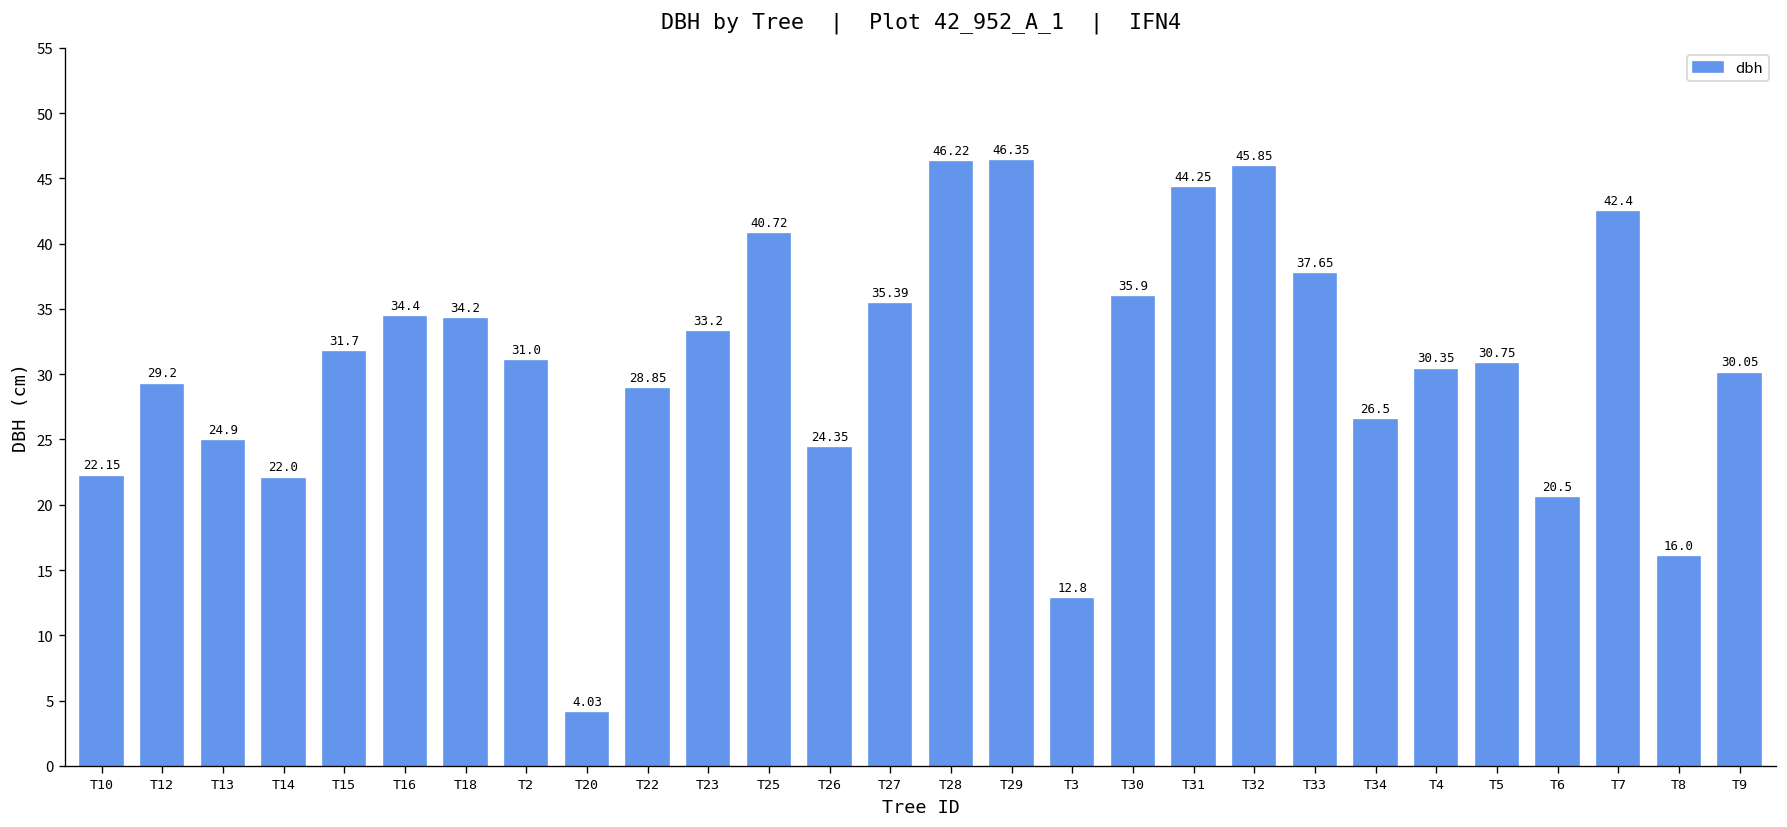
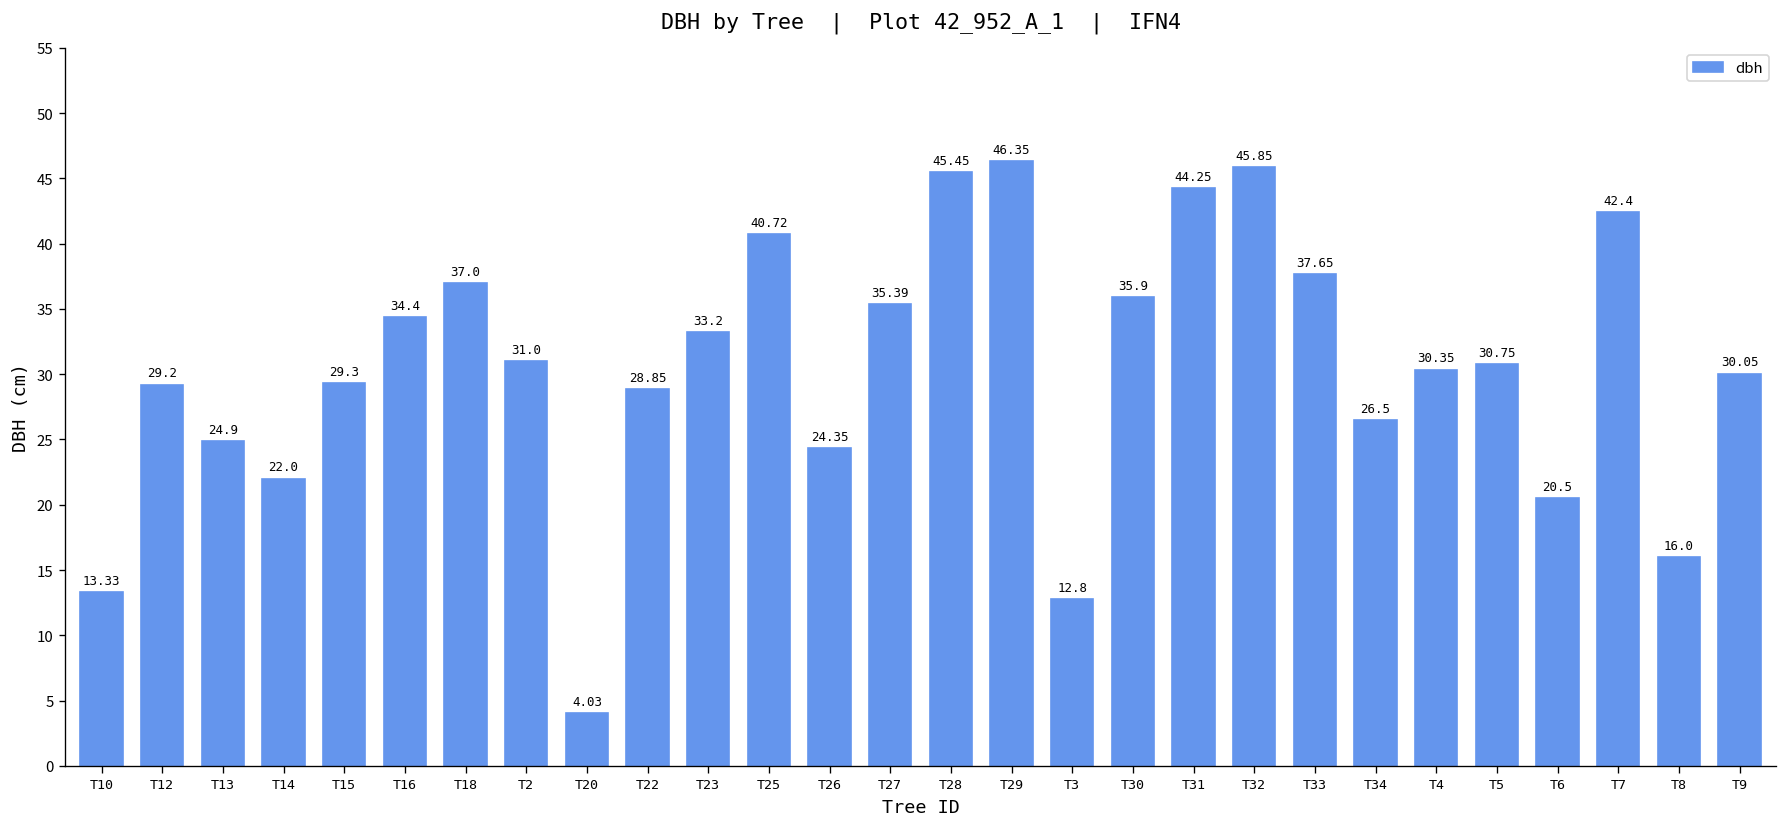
  {
-   "T10": 22.15,
+   "T10": 13.33,
    "T12": 29.2,
    "T13": 24.9,
    "T14": 22.0,
-   "T15": 31.7,
+   "T15": 29.3,
    "T16": 34.4,
-   "T18": 34.2,
+   "T18": 37.0,
    "T2": 31.0,
    "T20": 4.03,
    "T22": 28.85,
    "T23": 33.2,
    "T25": 40.72,
    "T26": 24.35,
    "T27": 35.39,
-   "T28": 46.22,
+   "T28": 45.45,
    "T29": 46.35,
    "T3": 12.8,
    "T30": 35.9,
    "T31": 44.25,
    "T32": 45.85,
    "T33": 37.65,
    "T34": 26.5,
    "T4": 30.35,
    "T5": 30.75,
    "T6": 20.5,
    "T7": 42.4,
    "T8": 16.0,
    "T9": 30.05
  }
